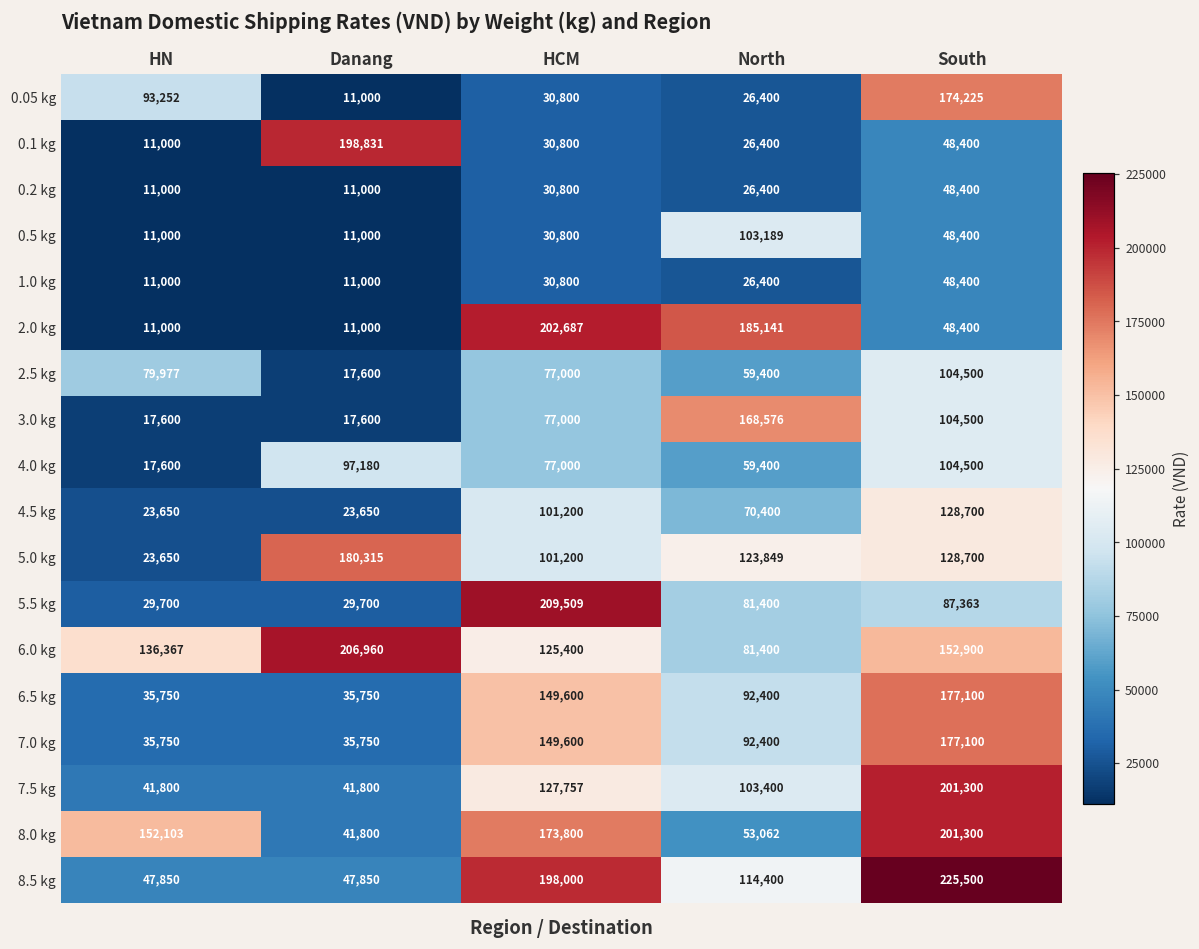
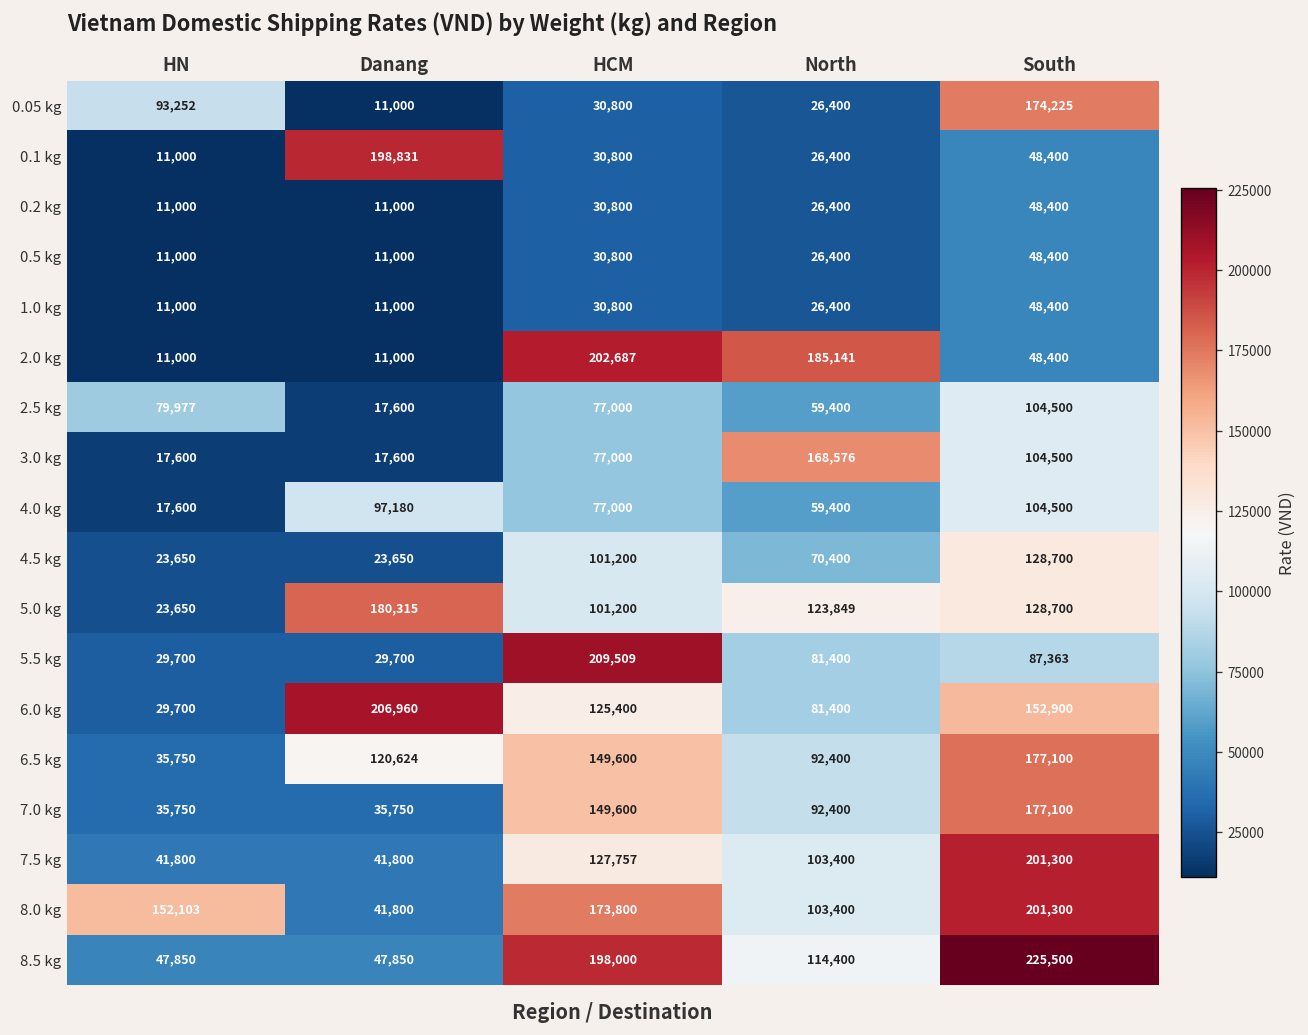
  {
    "0.05 kg": {
      "HN": "93,252",
      "Danang": "11,000",
      "HCM": "30,800",
      "North": "26,400",
      "South": "174,225"
    },
    "0.1 kg": {
      "HN": "11,000",
      "Danang": "198,831",
      "HCM": "30,800",
      "North": "26,400",
      "South": "48,400"
    },
    "0.2 kg": {
      "HN": "11,000",
      "Danang": "11,000",
      "HCM": "30,800",
      "North": "26,400",
      "South": "48,400"
    },
    "0.5 kg": {
      "HN": "11,000",
      "Danang": "11,000",
      "HCM": "30,800",
-     "North": "103,189",
+     "North": "26,400",
      "South": "48,400"
    },
    "1.0 kg": {
      "HN": "11,000",
      "Danang": "11,000",
      "HCM": "30,800",
      "North": "26,400",
      "South": "48,400"
    },
    "2.0 kg": {
      "HN": "11,000",
      "Danang": "11,000",
      "HCM": "202,687",
      "North": "185,141",
      "South": "48,400"
    },
    "2.5 kg": {
      "HN": "79,977",
      "Danang": "17,600",
      "HCM": "77,000",
      "North": "59,400",
      "South": "104,500"
    },
    "3.0 kg": {
      "HN": "17,600",
      "Danang": "17,600",
      "HCM": "77,000",
      "North": "168,576",
      "South": "104,500"
    },
    "4.0 kg": {
      "HN": "17,600",
      "Danang": "97,180",
      "HCM": "77,000",
      "North": "59,400",
      "South": "104,500"
    },
    "4.5 kg": {
      "HN": "23,650",
      "Danang": "23,650",
      "HCM": "101,200",
      "North": "70,400",
      "South": "128,700"
    },
    "5.0 kg": {
      "HN": "23,650",
      "Danang": "180,315",
      "HCM": "101,200",
      "North": "123,849",
      "South": "128,700"
    },
    "5.5 kg": {
      "HN": "29,700",
      "Danang": "29,700",
      "HCM": "209,509",
      "North": "81,400",
      "South": "87,363"
    },
    "6.0 kg": {
-     "HN": "136,367",
+     "HN": "29,700",
      "Danang": "206,960",
      "HCM": "125,400",
      "North": "81,400",
      "South": "152,900"
    },
    "6.5 kg": {
      "HN": "35,750",
-     "Danang": "35,750",
+     "Danang": "120,624",
      "HCM": "149,600",
      "North": "92,400",
      "South": "177,100"
    },
    "7.0 kg": {
      "HN": "35,750",
      "Danang": "35,750",
      "HCM": "149,600",
      "North": "92,400",
      "South": "177,100"
    },
    "7.5 kg": {
      "HN": "41,800",
      "Danang": "41,800",
      "HCM": "127,757",
      "North": "103,400",
      "South": "201,300"
    },
    "8.0 kg": {
      "HN": "152,103",
      "Danang": "41,800",
      "HCM": "173,800",
-     "North": "53,062",
+     "North": "103,400",
      "South": "201,300"
    },
    "8.5 kg": {
      "HN": "47,850",
      "Danang": "47,850",
      "HCM": "198,000",
      "North": "114,400",
      "South": "225,500"
    }
  }
